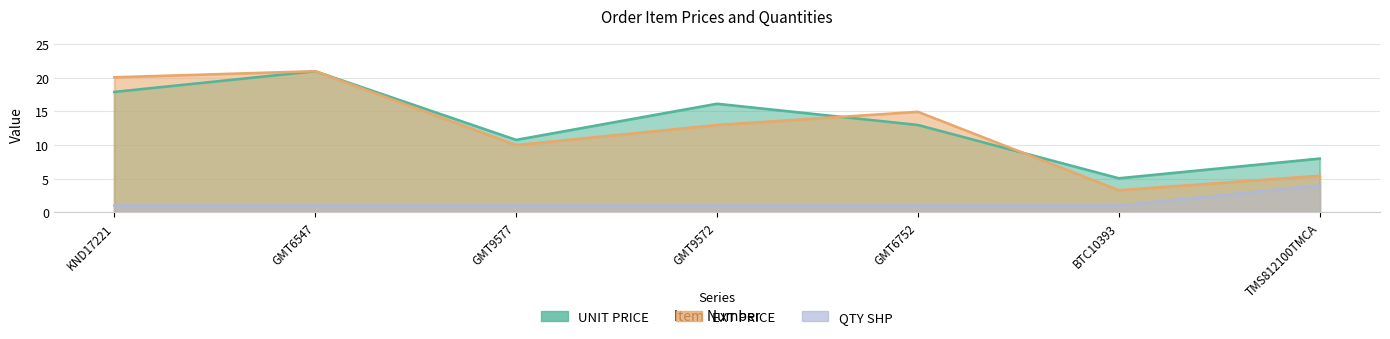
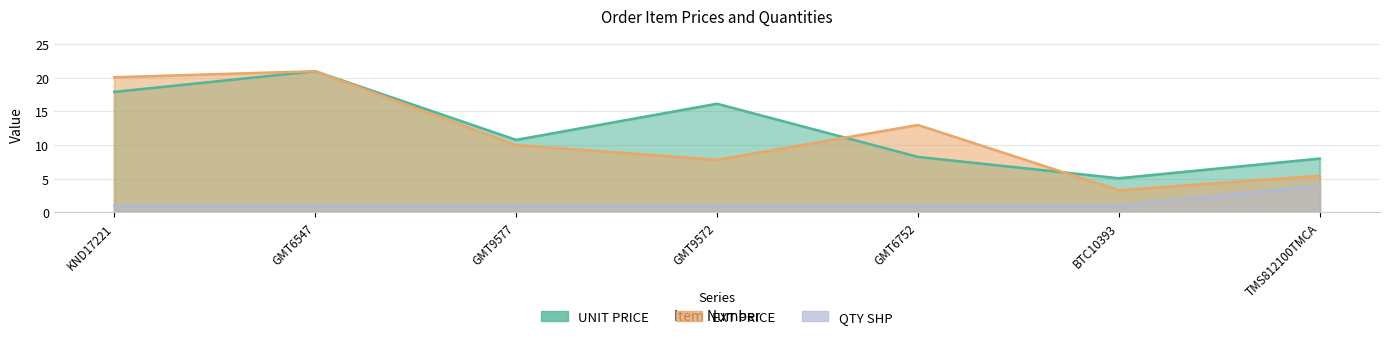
  {
    "UNIT PRICE": {
      "KND17221": 18,
      "GMT9577": 11,
      "GMT9572": 16,
-     "GMT6752": 13,
+     "GMT6752": 8,
      "BTC10393": 5,
      "TMS812100TMCA": 8
    },
    "EXT PRICE": {
      "KND17221": 20,
      "GMT9577": 10,
-     "GMT9572": 13,
-     "GMT6752": 15,
+     "GMT9572": 8,
+     "GMT6752": 13,
      "BTC10393": 3,
      "TMS812100TMCA": 5
    },
    "QTY SHP": {
      "KND17221": 1,
      "GMT6547": 1,
      "GMT9577": 1,
      "GMT9572": 1,
      "GMT6752": 1,
      "BTC10393": 1,
      "TMS812100TMCA": 4
    }
  }
